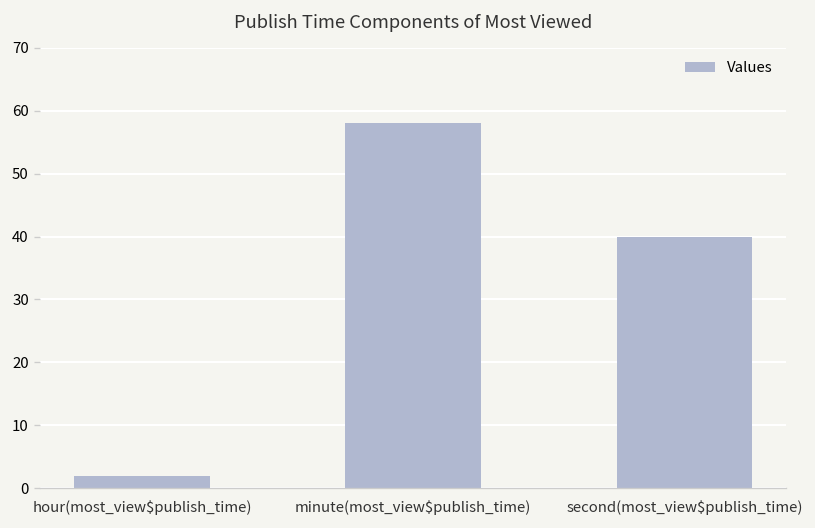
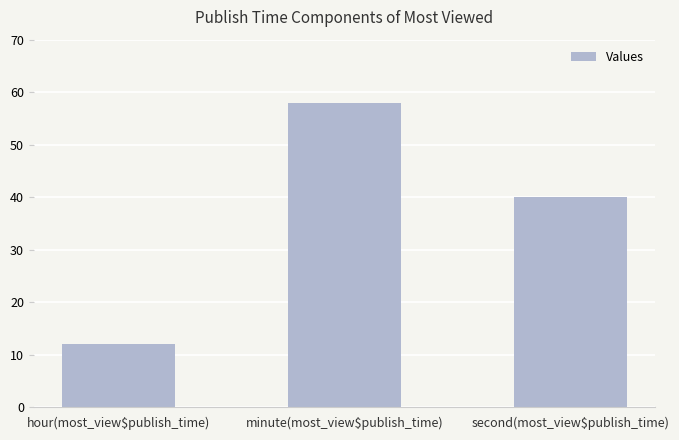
  {
-   "hour(most_view$publish_time)": 2,
+   "hour(most_view$publish_time)": 12,
    "minute(most_view$publish_time)": 58,
    "second(most_view$publish_time)": 40
  }
